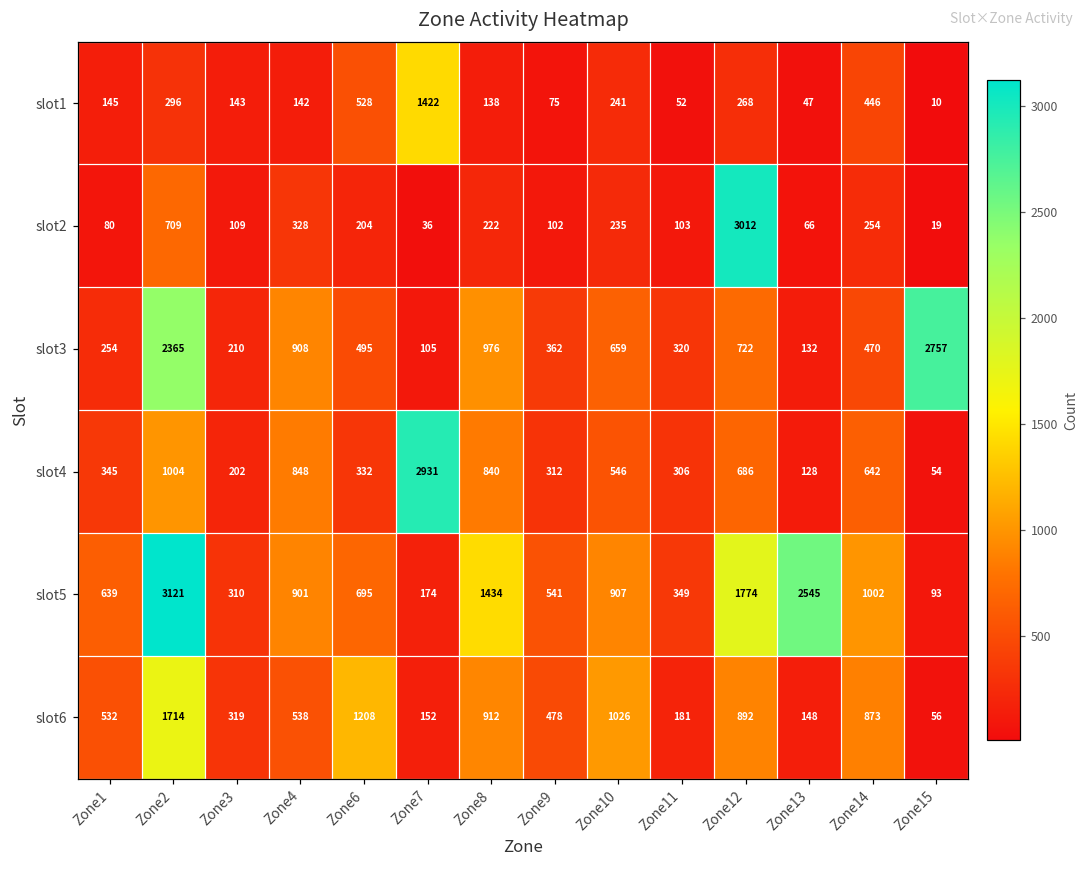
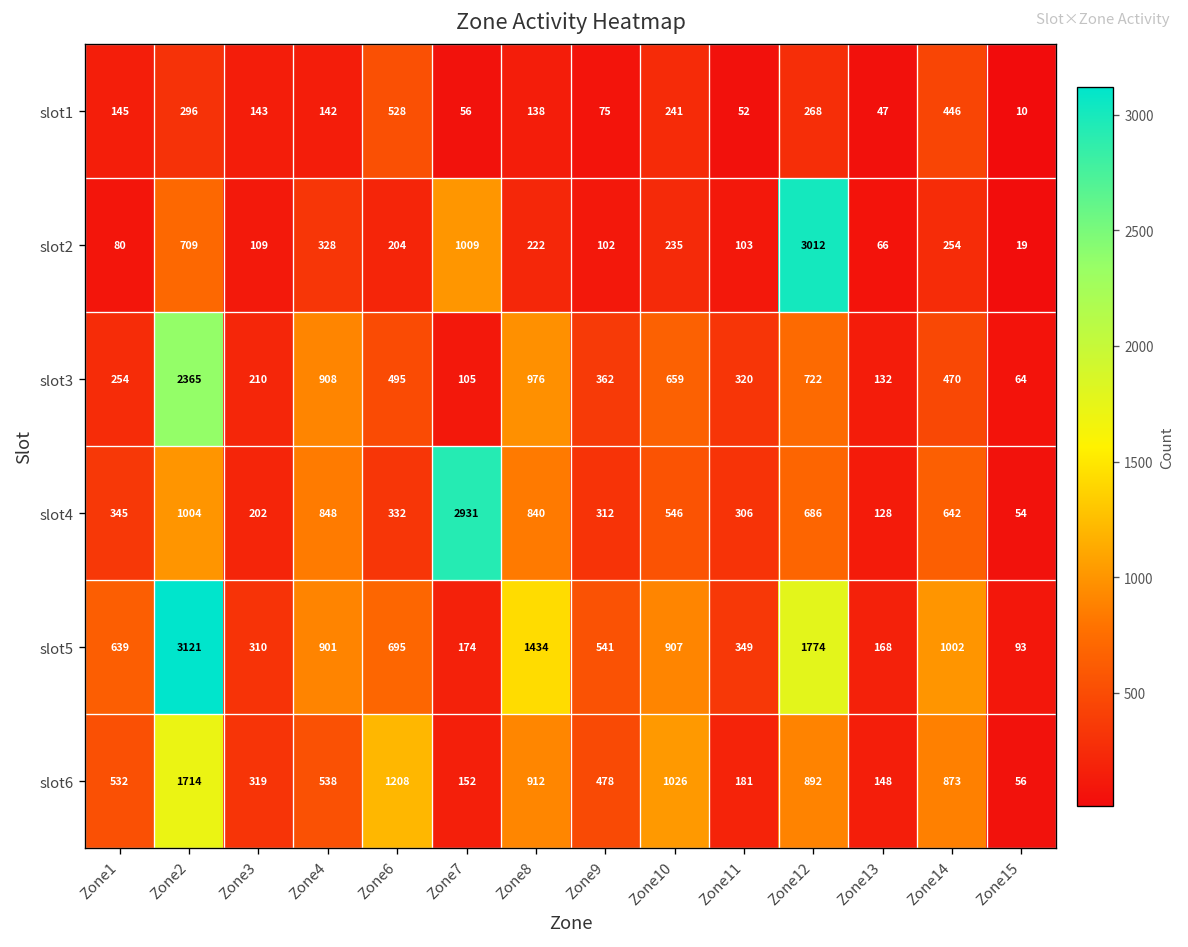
  {
    "slot1": {
      "Zone1": 145,
      "Zone2": 296,
      "Zone3": 143,
      "Zone4": 142,
      "Zone6": 528,
-     "Zone7": 1422,
+     "Zone7": 56,
      "Zone8": 138,
      "Zone9": 75,
      "Zone10": 241,
      "Zone11": 52,
      "Zone12": 268,
      "Zone13": 47,
      "Zone14": 446,
      "Zone15": 10
    },
    "slot2": {
      "Zone1": 80,
      "Zone2": 709,
      "Zone3": 109,
      "Zone4": 328,
      "Zone6": 204,
-     "Zone7": 36,
+     "Zone7": 1009,
      "Zone8": 222,
      "Zone9": 102,
      "Zone10": 235,
      "Zone11": 103,
      "Zone12": 3012,
      "Zone13": 66,
      "Zone14": 254,
      "Zone15": 19
    },
    "slot3": {
      "Zone1": 254,
      "Zone2": 2365,
      "Zone3": 210,
      "Zone4": 908,
      "Zone6": 495,
      "Zone7": 105,
      "Zone8": 976,
      "Zone9": 362,
      "Zone10": 659,
      "Zone11": 320,
      "Zone12": 722,
      "Zone13": 132,
      "Zone14": 470,
-     "Zone15": 2757
+     "Zone15": 64
    },
    "slot4": {
      "Zone1": 345,
      "Zone2": 1004,
      "Zone3": 202,
      "Zone4": 848,
      "Zone6": 332,
      "Zone7": 2931,
      "Zone8": 840,
      "Zone9": 312,
      "Zone10": 546,
      "Zone11": 306,
      "Zone12": 686,
      "Zone13": 128,
      "Zone14": 642,
      "Zone15": 54
    },
    "slot5": {
      "Zone1": 639,
      "Zone2": 3121,
      "Zone3": 310,
      "Zone4": 901,
      "Zone6": 695,
      "Zone7": 174,
      "Zone8": 1434,
      "Zone9": 541,
      "Zone10": 907,
      "Zone11": 349,
      "Zone12": 1774,
-     "Zone13": 2545,
+     "Zone13": 168,
      "Zone14": 1002,
      "Zone15": 93
    },
    "slot6": {
      "Zone1": 532,
      "Zone2": 1714,
      "Zone3": 319,
      "Zone4": 538,
      "Zone6": 1208,
      "Zone7": 152,
      "Zone8": 912,
      "Zone9": 478,
      "Zone10": 1026,
      "Zone11": 181,
      "Zone12": 892,
      "Zone13": 148,
      "Zone14": 873,
      "Zone15": 56
    }
  }
